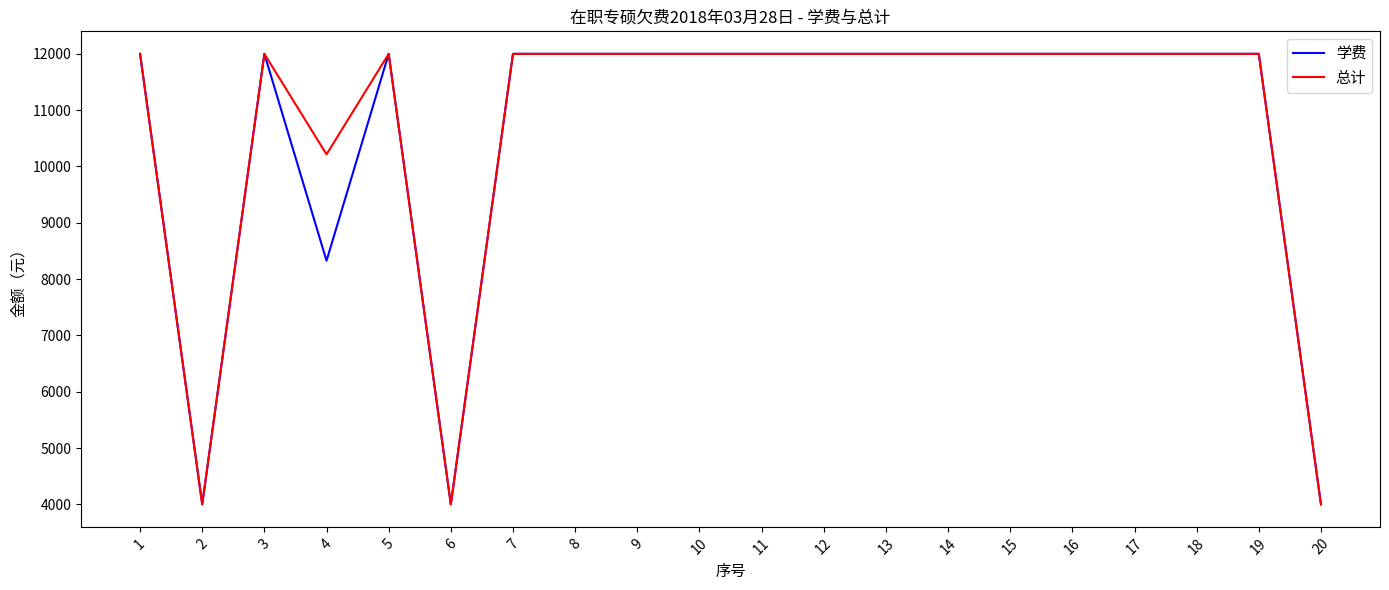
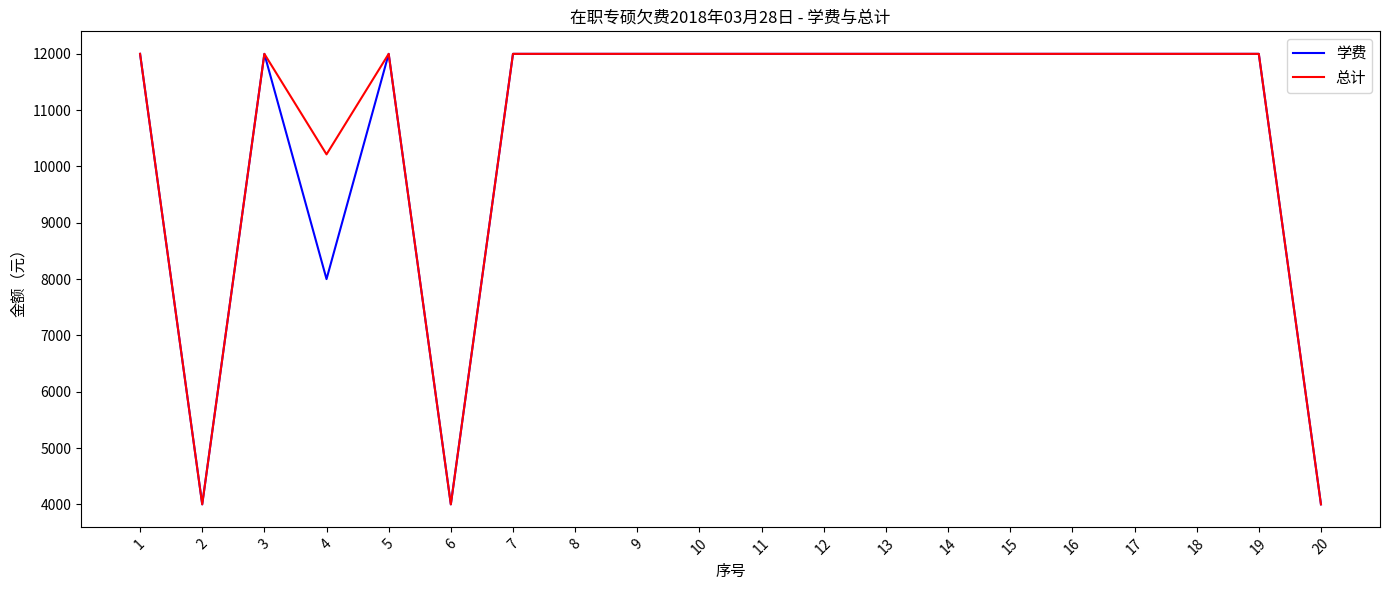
  {
    "学费": {
-     "4": 8300
+     "4": 8000
    },
    "总计": {
      "4": 10200
    }
  }
